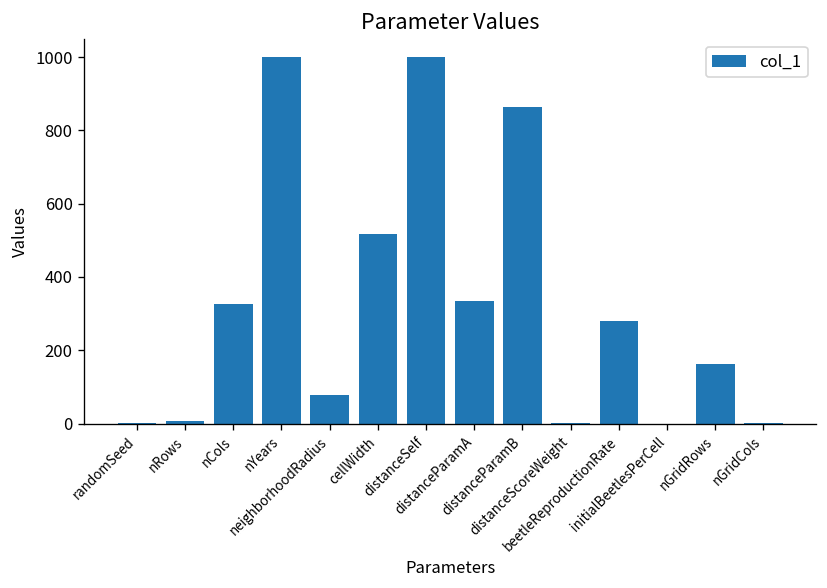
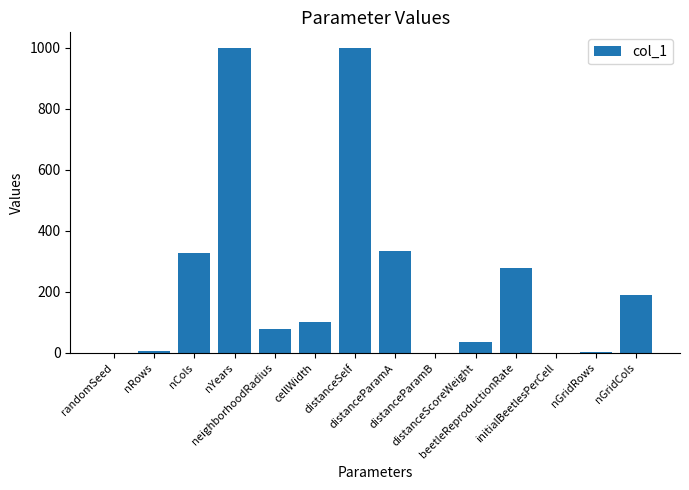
  {
    "nCols": 330,
    "nYears": 1000,
    "neighborhoodRadius": 80,
-   "cellWidth": 520,
+   "cellWidth": 100,
    "distanceSelf": 1000,
    "distanceParamA": 330,
-   "distanceParamB": 870,
-   "distanceScoreWeight": 0,
+   "distanceParamB": 0,
+   "distanceScoreWeight": 40,
    "beetleReproductionRate": 280,
    "initialBeetlesPerCell": 0,
-   "nGridRows": 160,
-   "nGridCols": 0
+   "nGridRows": 0,
+   "nGridCols": 190
  }
